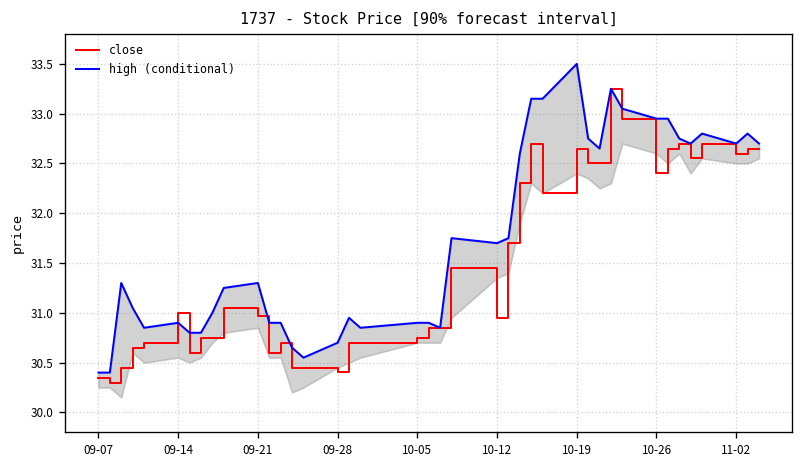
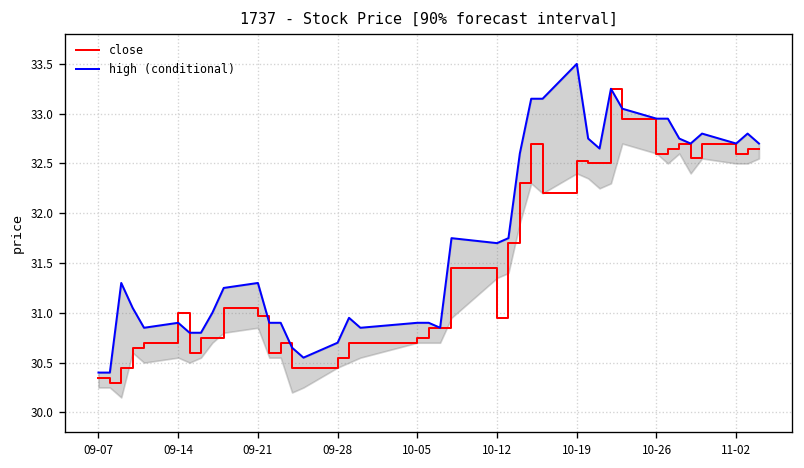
  {
    "close": {
      "09-07": 30.4,
      "09-14": 31.0,
      "09-21": 31.0,
-     "09-28": 30.4,
+     "09-28": 30.6,
      "10-05": 30.8,
      "10-12": 31.0,
-     "10-19": 32.7,
-     "10-26": 32.4,
+     "10-19": 32.5,
+     "10-26": 32.6,
      "11-02": 32.6
    },
    "high (conditional)": {
      "09-07": 30.4,
      "09-14": 30.9,
      "09-21": 31.3,
      "09-28": 30.7,
      "10-05": 30.9,
      "10-12": 31.7,
      "10-19": 33.5,
      "10-26": 33.0,
      "11-02": 32.7
    }
  }
